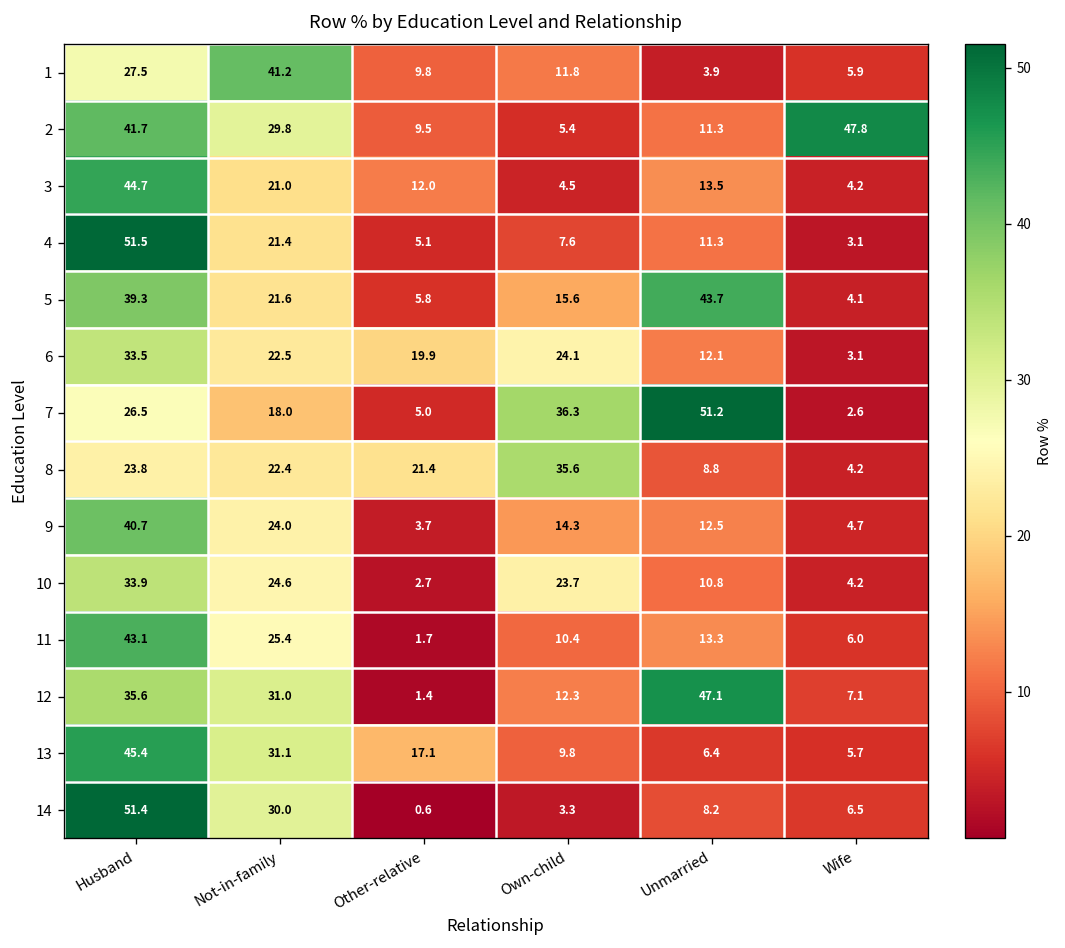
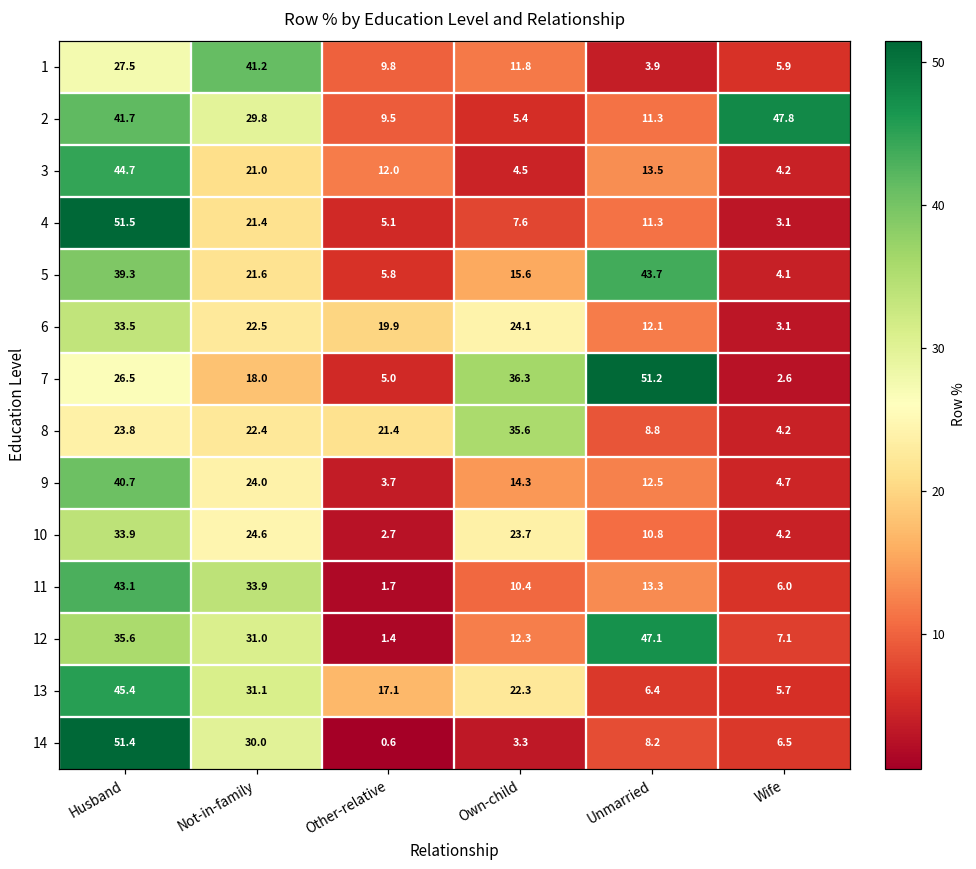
  {
    "1": {
      "Husband": 27.5,
      "Not-in-family": 41.2,
      "Other-relative": 9.8,
      "Own-child": 11.8,
      "Unmarried": 3.9,
      "Wife": 5.9
    },
    "2": {
      "Husband": 41.7,
      "Not-in-family": 29.8,
      "Other-relative": 9.5,
      "Own-child": 5.4,
      "Unmarried": 11.3,
      "Wife": 47.8
    },
    "3": {
      "Husband": 44.7,
      "Not-in-family": 21.0,
      "Other-relative": 12.0,
      "Own-child": 4.5,
      "Unmarried": 13.5,
      "Wife": 4.2
    },
    "4": {
      "Husband": 51.5,
      "Not-in-family": 21.4,
      "Other-relative": 5.1,
      "Own-child": 7.6,
      "Unmarried": 11.3,
      "Wife": 3.1
    },
    "5": {
      "Husband": 39.3,
      "Not-in-family": 21.6,
      "Other-relative": 5.8,
      "Own-child": 15.6,
      "Unmarried": 43.7,
      "Wife": 4.1
    },
    "6": {
      "Husband": 33.5,
      "Not-in-family": 22.5,
      "Other-relative": 19.9,
      "Own-child": 24.1,
      "Unmarried": 12.1,
      "Wife": 3.1
    },
    "7": {
      "Husband": 26.5,
      "Not-in-family": 18.0,
      "Other-relative": 5.0,
      "Own-child": 36.3,
      "Unmarried": 51.2,
      "Wife": 2.6
    },
    "8": {
      "Husband": 23.8,
      "Not-in-family": 22.4,
      "Other-relative": 21.4,
      "Own-child": 35.6,
      "Unmarried": 8.8,
      "Wife": 4.2
    },
    "9": {
      "Husband": 40.7,
      "Not-in-family": 24.0,
      "Other-relative": 3.7,
      "Own-child": 14.3,
      "Unmarried": 12.5,
      "Wife": 4.7
    },
    "10": {
      "Husband": 33.9,
      "Not-in-family": 24.6,
      "Other-relative": 2.7,
      "Own-child": 23.7,
      "Unmarried": 10.8,
      "Wife": 4.2
    },
    "11": {
      "Husband": 43.1,
-     "Not-in-family": 25.4,
+     "Not-in-family": 33.9,
      "Other-relative": 1.7,
      "Own-child": 10.4,
      "Unmarried": 13.3,
      "Wife": 6.0
    },
    "12": {
      "Husband": 35.6,
      "Not-in-family": 31.0,
      "Other-relative": 1.4,
      "Own-child": 12.3,
      "Unmarried": 47.1,
      "Wife": 7.1
    },
    "13": {
      "Husband": 45.4,
      "Not-in-family": 31.1,
      "Other-relative": 17.1,
-     "Own-child": 9.8,
+     "Own-child": 22.3,
      "Unmarried": 6.4,
      "Wife": 5.7
    },
    "14": {
      "Husband": 51.4,
      "Not-in-family": 30.0,
      "Other-relative": 0.6,
      "Own-child": 3.3,
      "Unmarried": 8.2,
      "Wife": 6.5
    }
  }
